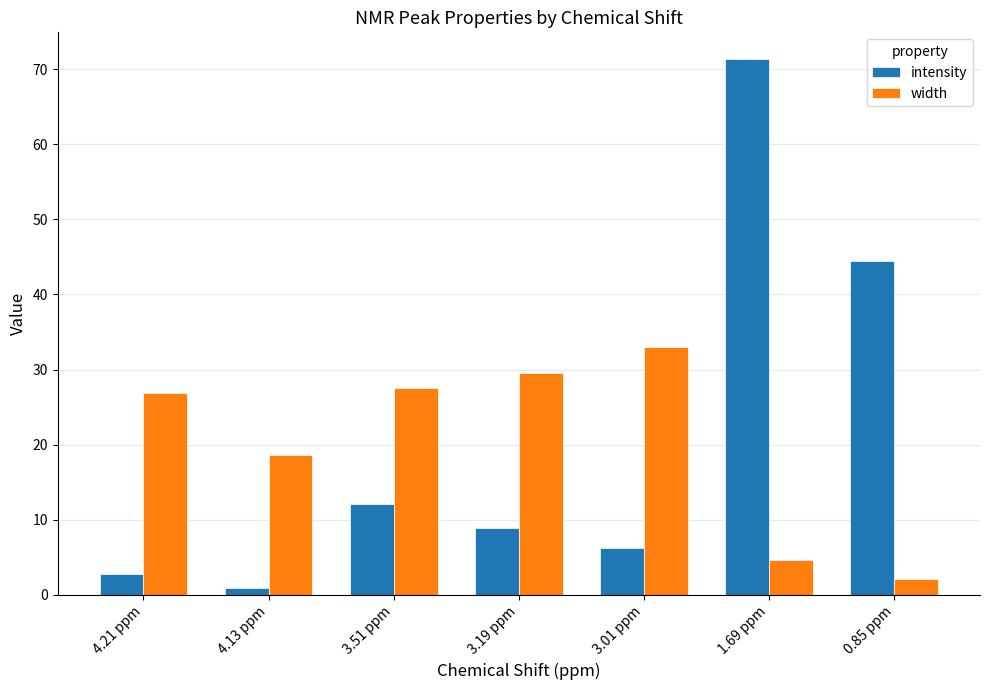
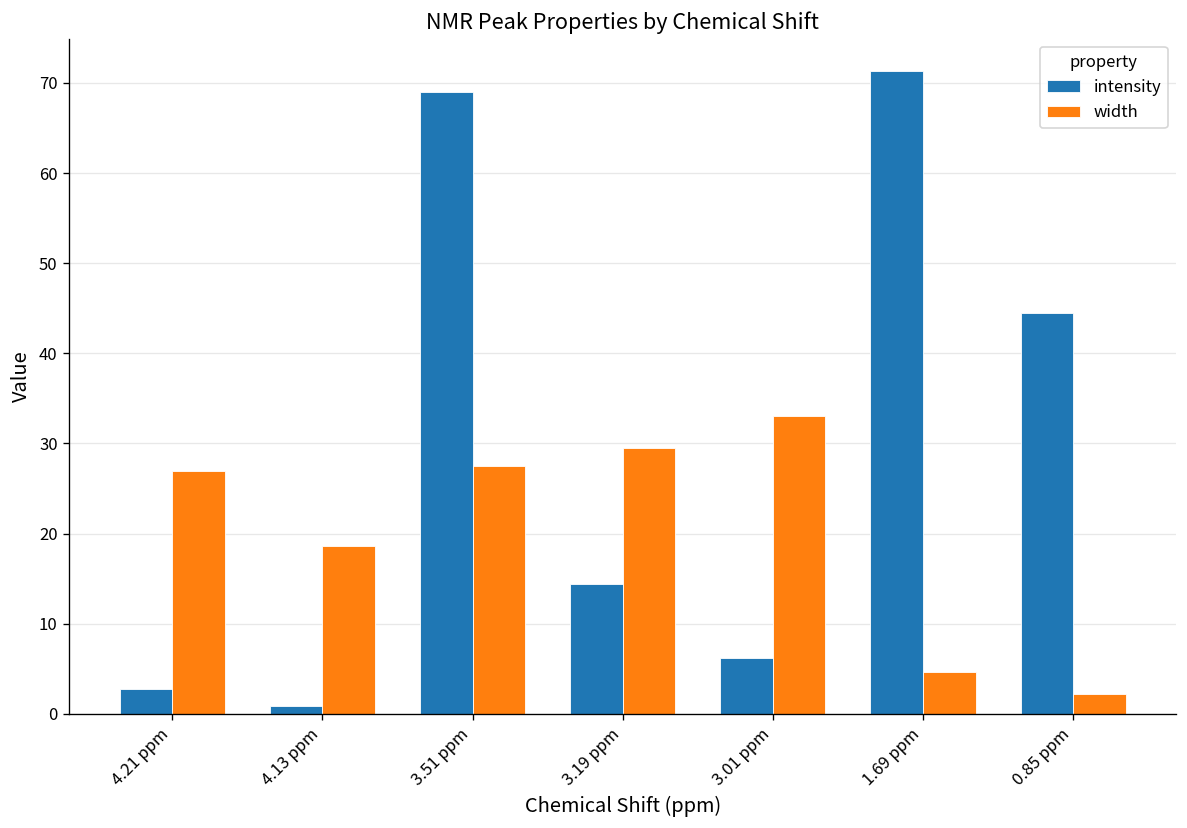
  {
    "intensity": {
      "4.21 ppm": 3,
      "4.13 ppm": 1,
-     "3.51 ppm": 12,
-     "3.19 ppm": 9,
+     "3.51 ppm": 69,
+     "3.19 ppm": 14,
      "3.01 ppm": 6,
      "1.69 ppm": 71,
      "0.85 ppm": 44
    },
    "width": {
      "4.21 ppm": 27,
      "4.13 ppm": 19,
      "3.51 ppm": 28,
      "3.19 ppm": 30,
      "3.01 ppm": 33,
      "1.69 ppm": 5,
      "0.85 ppm": 2
    }
  }
